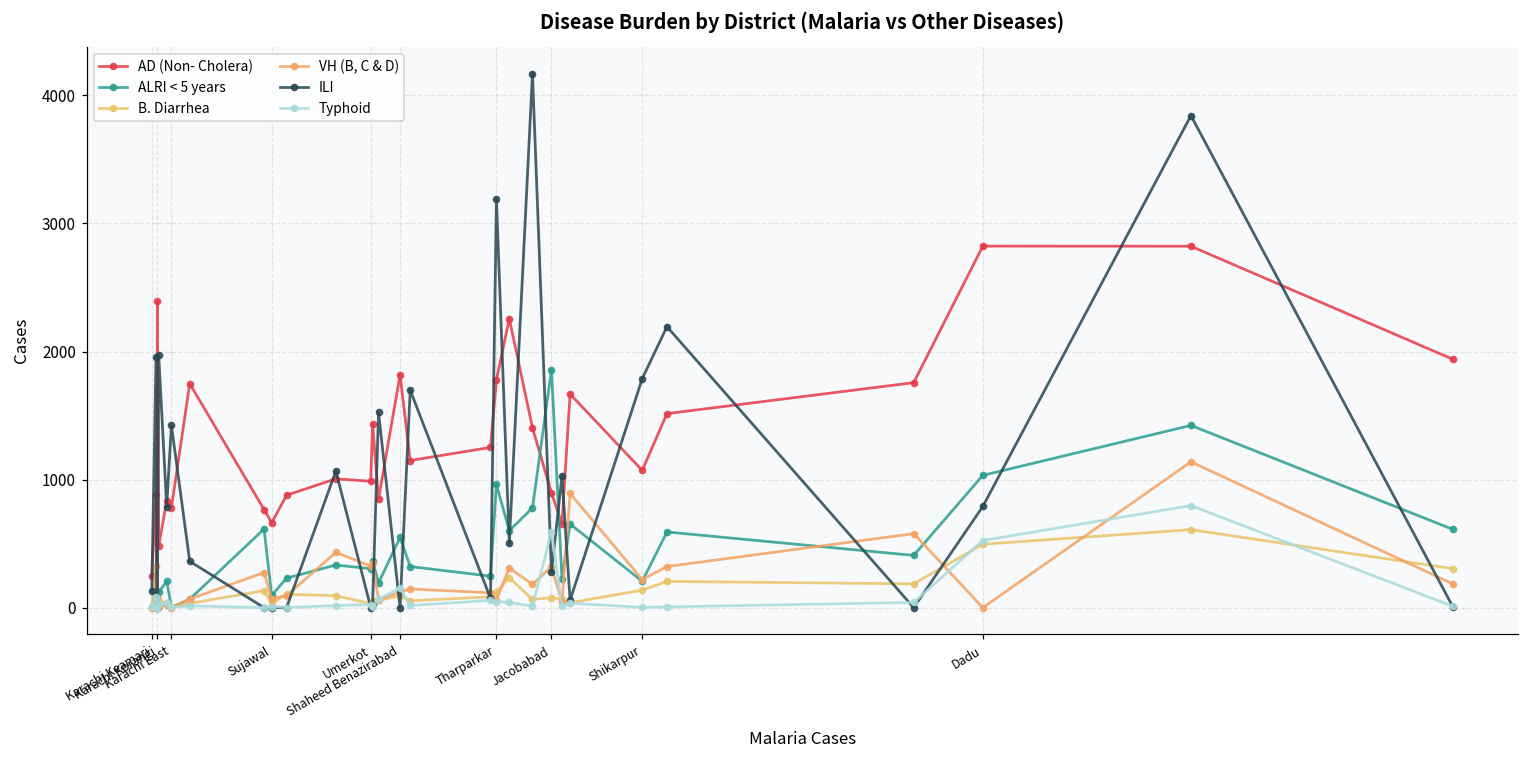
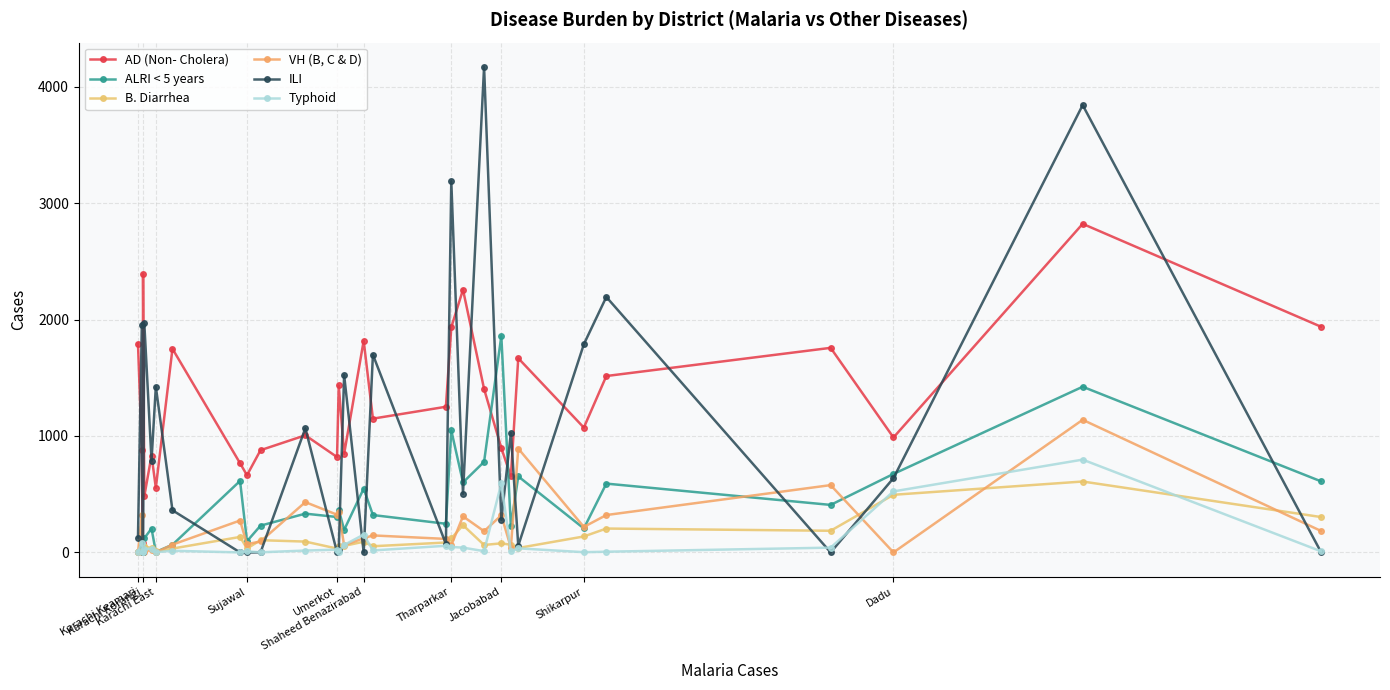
  {
    "AD (Non- Cholera)": {
-     "Karachi Keamari": 250,
+     "Karachi Keamari": 1790,
      "Karachi Korangi": 2390,
-     "Karachi East": 780,
+     "Karachi East": 560,
      "Sujawal": 660,
-     "Umerkot": 990,
+     "Umerkot": 820,
      "Shaheed Benazirabad": 1820,
-     "Tharparkar": 1780,
+     "Tharparkar": 1930,
      "Jacobabad": 900,
      "Shikarpur": 1070,
-     "Dadu": 2820
+     "Dadu": 990
    },
    "ALRI < 5 years": {
      "Sujawal": 100,
      "Shaheed Benazirabad": 550,
-     "Tharparkar": 960,
+     "Tharparkar": 1050,
      "Jacobabad": 1860,
-     "Dadu": 1030
+     "Dadu": 670
    },
    "ILI": {
      "Karachi Keamari": 130,
      "Karachi East": 1420,
      "Shaheed Benazirabad": 0,
      "Tharparkar": 3190,
      "Jacobabad": 280,
      "Shikarpur": 1790,
-     "Dadu": 790
+     "Dadu": 640
    },
    "Typhoid": {
      "Shaheed Benazirabad": 150,
      "Jacobabad": 590,
      "Shikarpur": 0,
      "Dadu": 520
    }
  }
